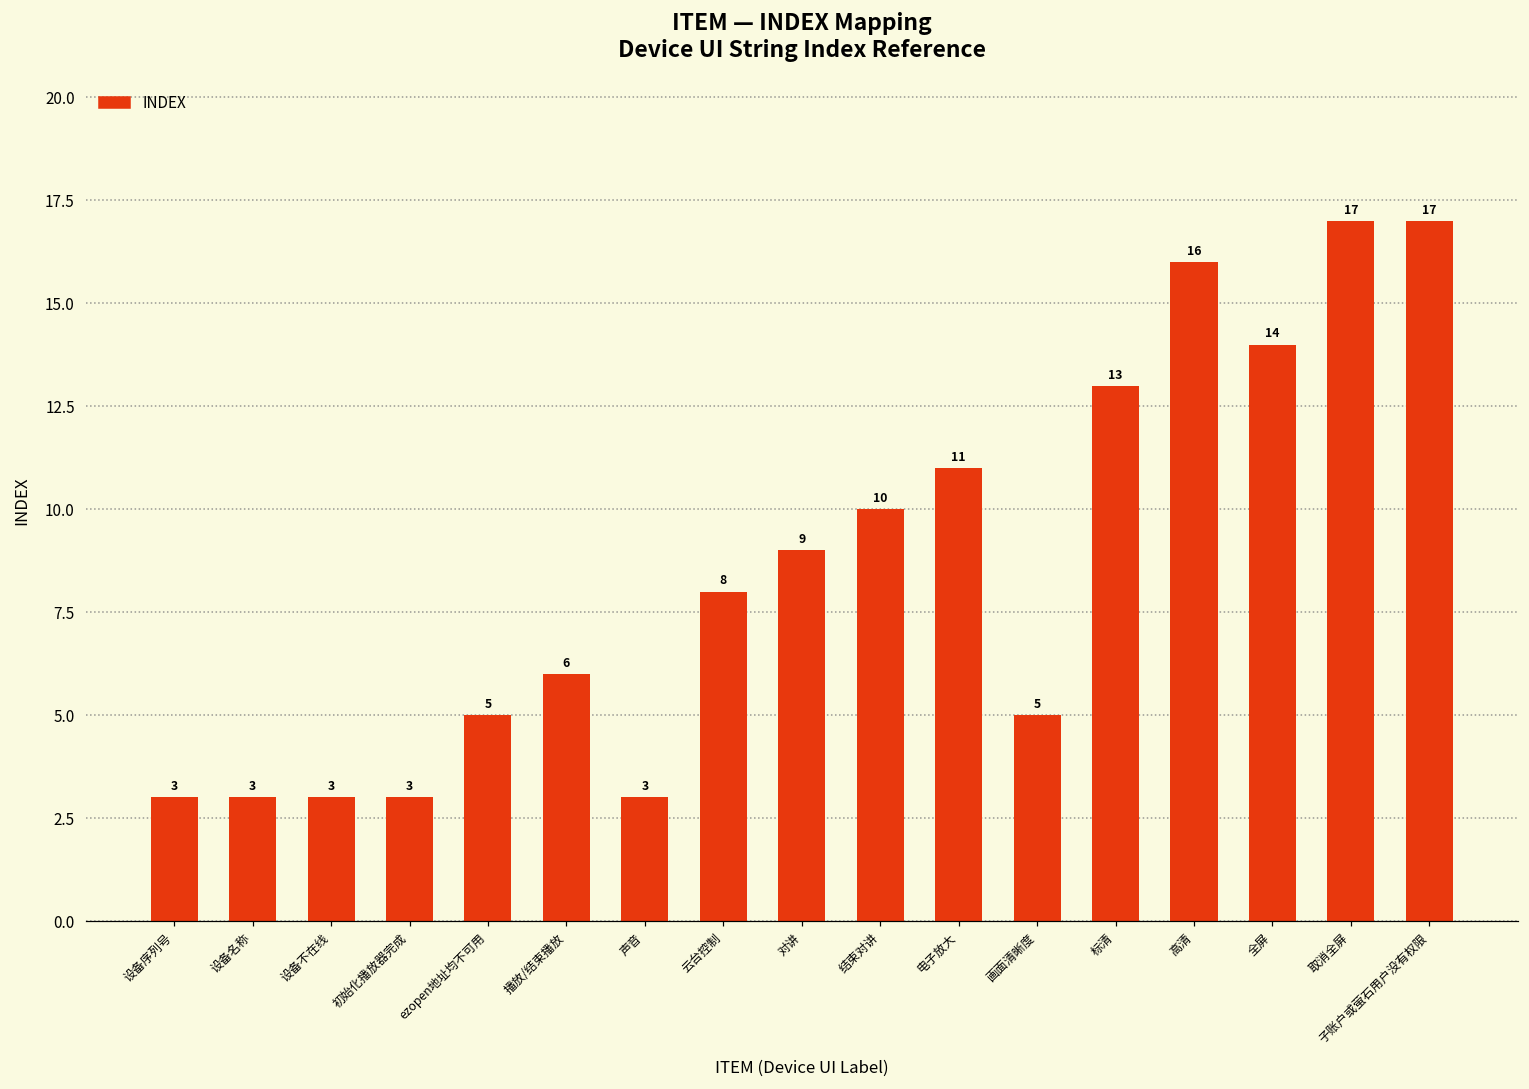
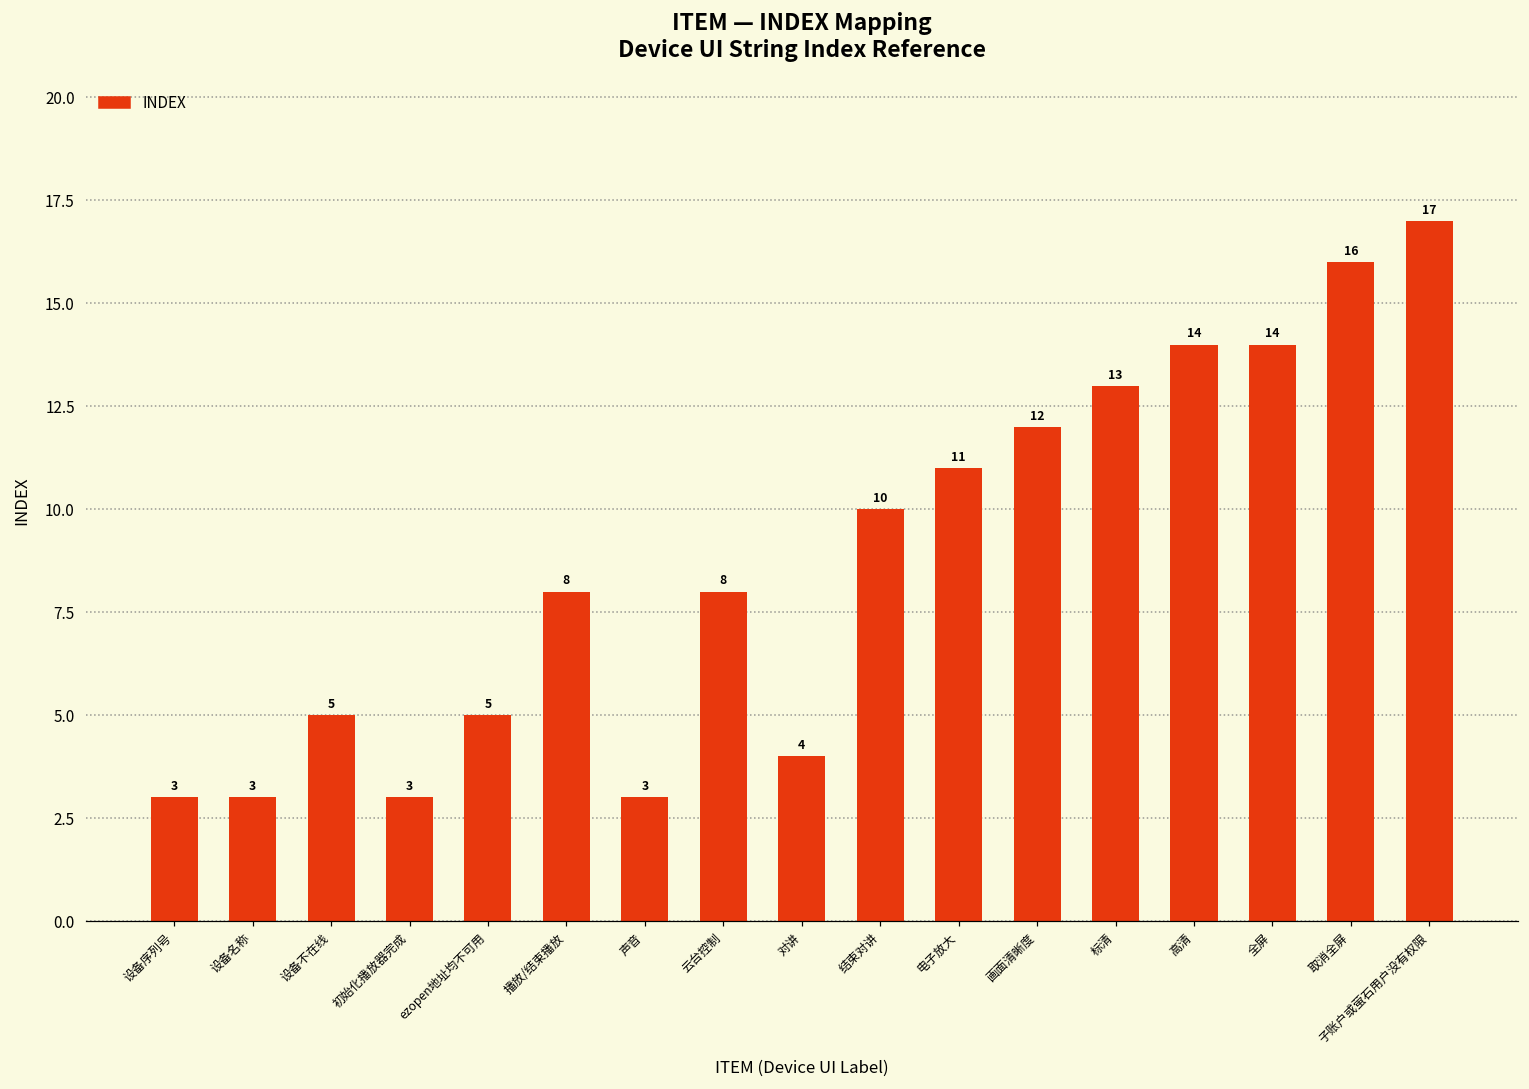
  {
    "设备序列号": 3,
    "设备名称": 3,
-   "设备不在线": 3,
+   "设备不在线": 5,
    "初始化播放器完成": 3,
    "ezopen地址均不可用": 5,
-   "播放/结束播放": 6,
+   "播放/结束播放": 8,
    "声音": 3,
    "云台控制": 8,
-   "对讲": 9,
+   "对讲": 4,
    "结束对讲": 10,
    "电子放大": 11,
-   "画面清晰度": 5,
+   "画面清晰度": 12,
    "标清": 13,
-   "高清": 16,
+   "高清": 14,
    "全屏": 14,
-   "取消全屏": 17,
+   "取消全屏": 16,
    "子账户或萤石用户没有权限": 17
  }
